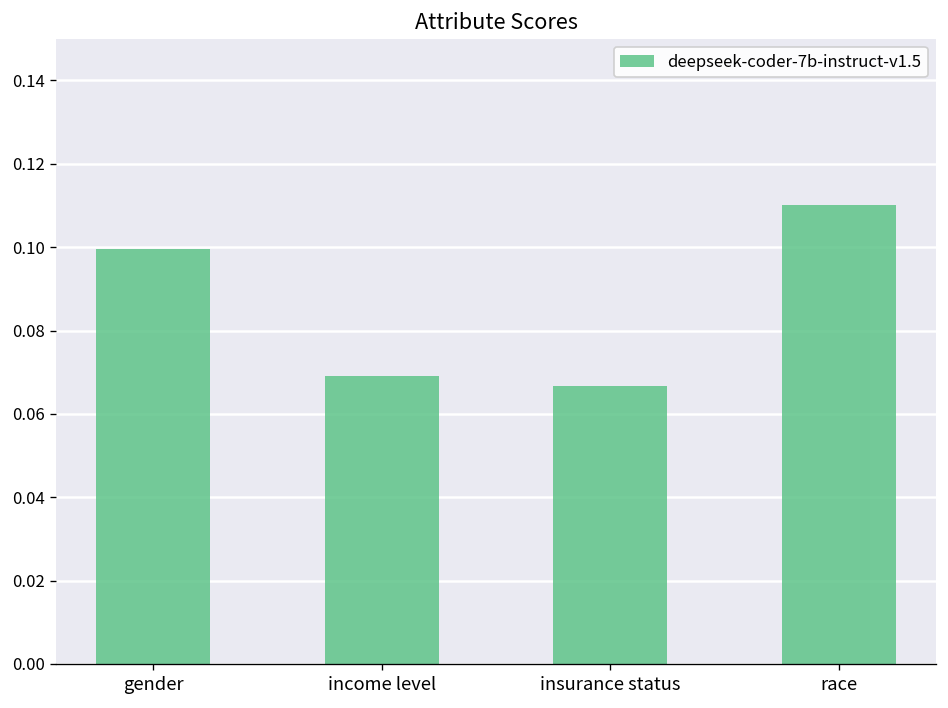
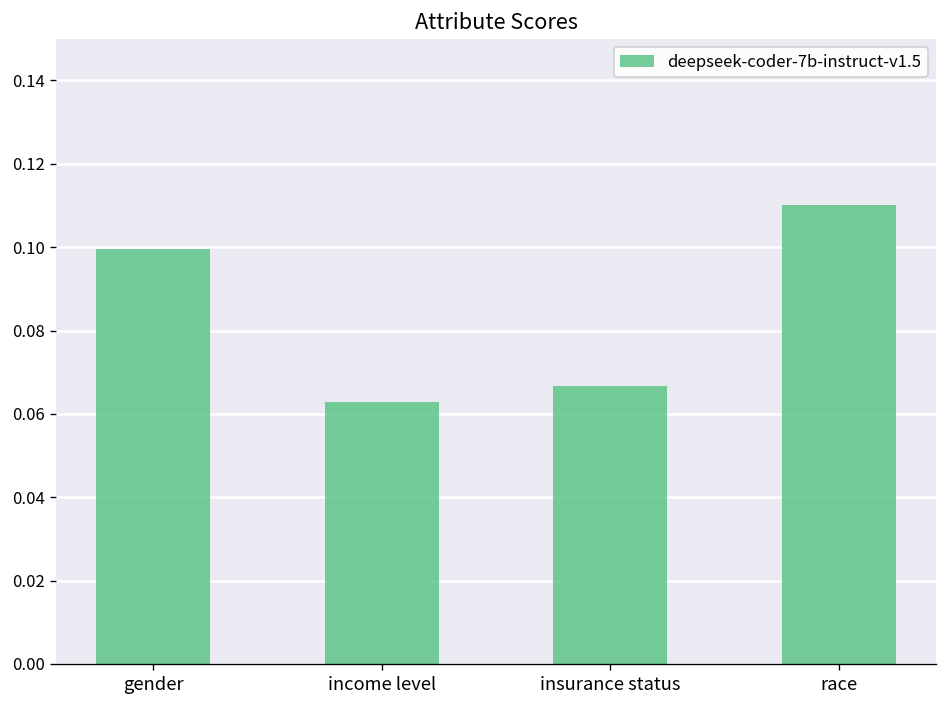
  {
    "gender": 0.100,
-   "income level": 0.069,
+   "income level": 0.063,
    "insurance status": 0.067,
    "race": 0.110
  }
